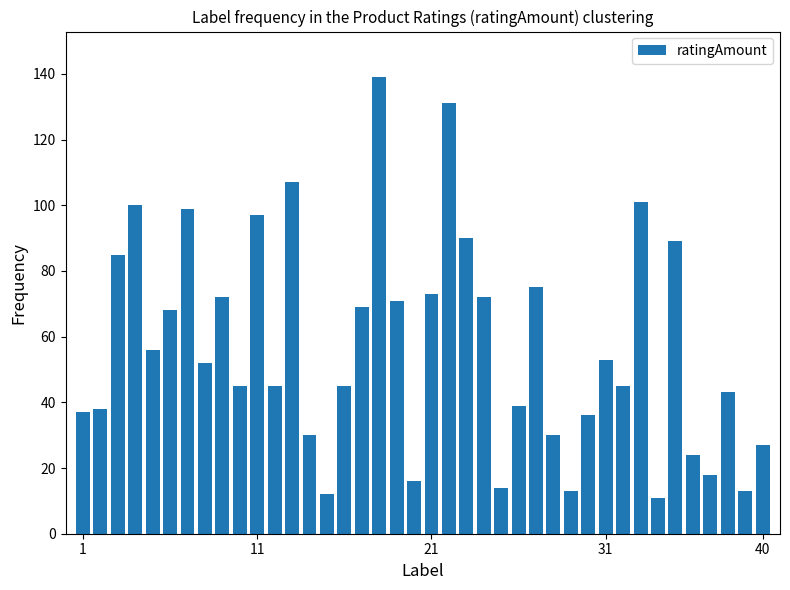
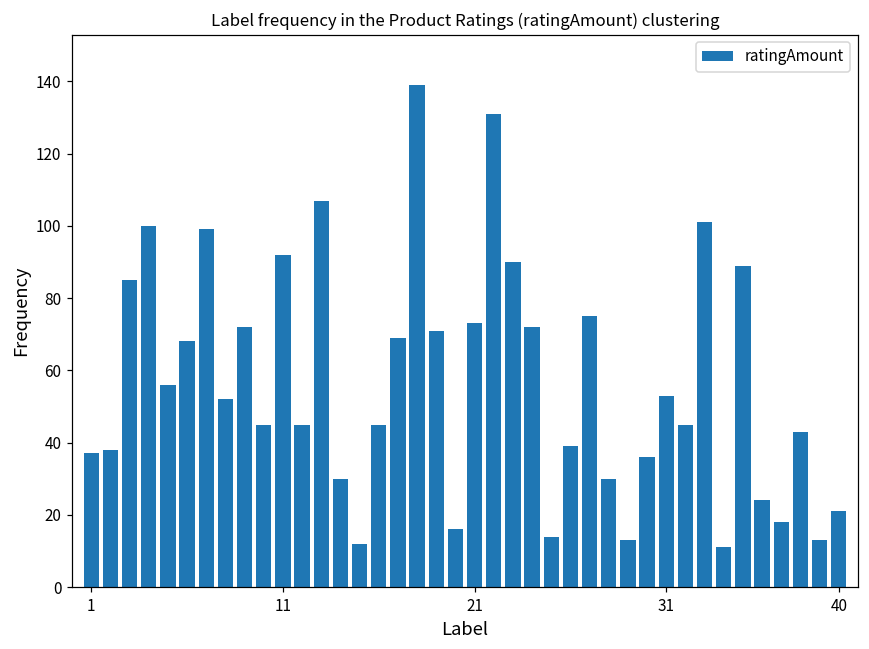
  {
    "1": 37,
-   "11": 97,
+   "11": 92,
    "21": 73,
    "31": 53,
-   "40": 27
+   "40": 21
  }
